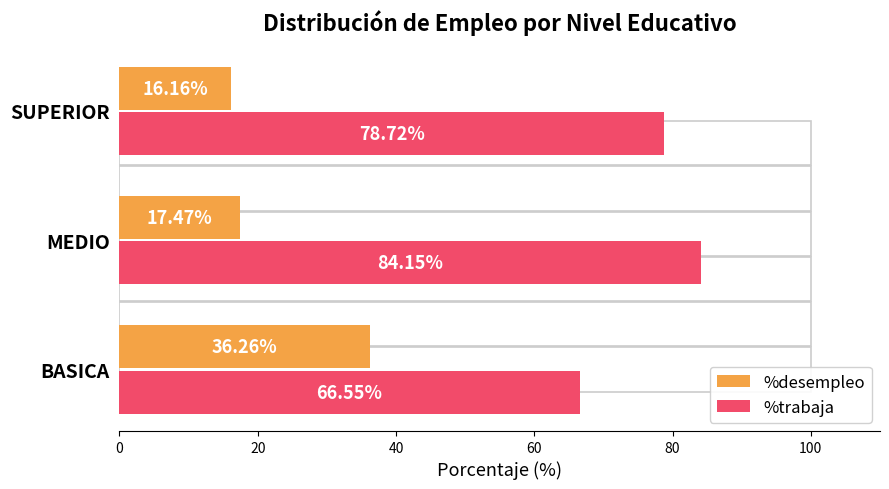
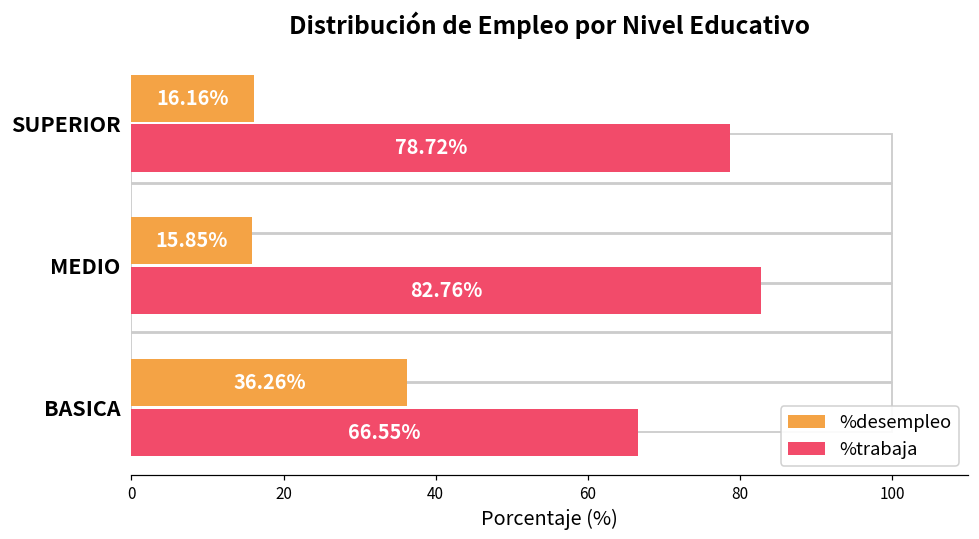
  {
    "%desempleo": {
      "SUPERIOR": "16.16%",
-     "MEDIO": "17.47%",
+     "MEDIO": "15.85%",
      "BASICA": "36.26%"
    },
    "%trabaja": {
-     "MEDIO": "84.15%",
+     "MEDIO": "82.76%",
      "BASICA": "66.55%"
    }
  }
